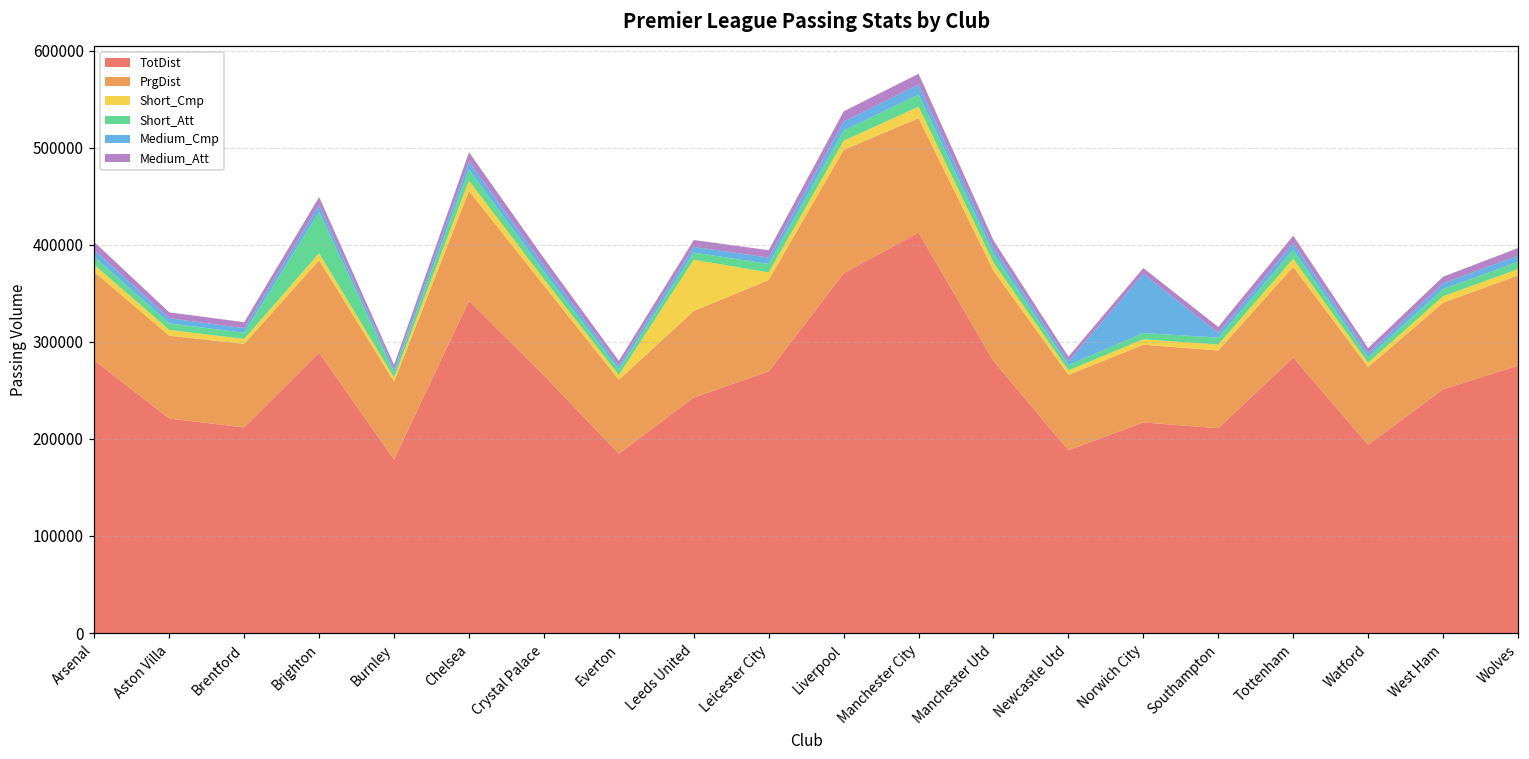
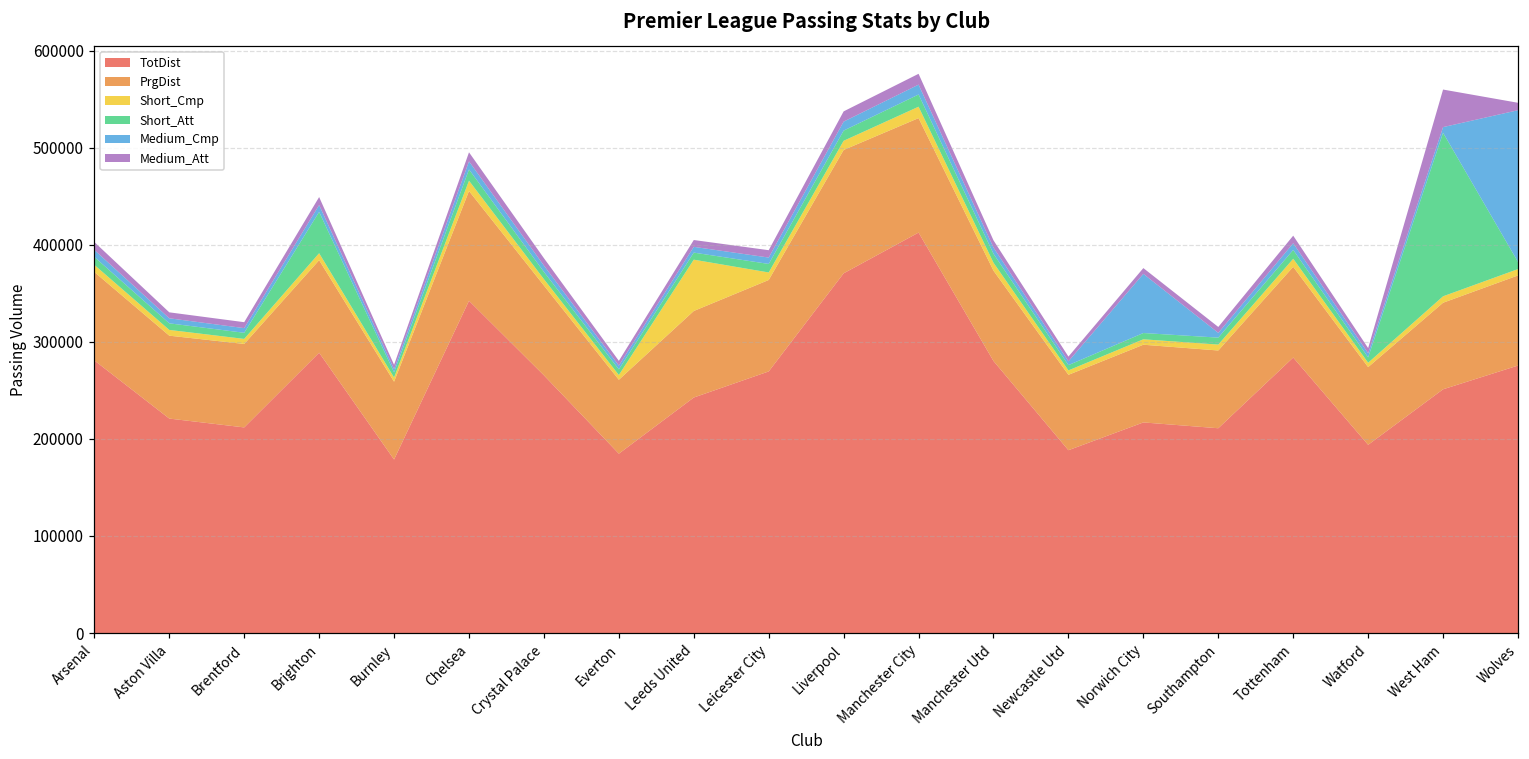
  {
    "Short_Cmp": {
      "Arsenal": 10000,
      "Aston Villa": 10000,
      "Brentford": 10000,
      "Brighton": 10000,
      "Burnley": 0,
      "Chelsea": 10000,
      "Crystal Palace": 10000,
      "Everton": 0,
      "Leeds United": 50000,
      "Leicester City": 10000,
      "Liverpool": 10000,
      "Manchester City": 10000,
      "Manchester Utd": 10000,
      "Newcastle Utd": 0,
      "Norwich City": 10000,
      "Southampton": 10000,
      "Tottenham": 10000,
      "Watford": 0,
      "West Ham": 10000,
      "Wolves": 10000
    },
    "Short_Att": {
      "Arsenal": 10000,
      "Aston Villa": 10000,
      "Brentford": 10000,
      "Brighton": 40000,
      "Burnley": 10000,
      "Chelsea": 10000,
      "Crystal Palace": 10000,
      "Everton": 10000,
      "Leeds United": 10000,
      "Leicester City": 10000,
      "Liverpool": 10000,
      "Manchester City": 10000,
      "Manchester Utd": 10000,
      "Newcastle Utd": 10000,
      "Norwich City": 10000,
      "Southampton": 10000,
      "Tottenham": 10000,
      "Watford": 10000,
-     "West Ham": 10000,
+     "West Ham": 170000,
      "Wolves": 10000
    },
    "Medium_Cmp": {
      "Arsenal": 10000,
      "Aston Villa": 10000,
      "Brentford": 0,
      "Brighton": 10000,
      "Burnley": 0,
      "Chelsea": 10000,
      "Crystal Palace": 10000,
      "Everton": 0,
      "Leeds United": 10000,
      "Leicester City": 10000,
      "Liverpool": 10000,
      "Manchester City": 10000,
      "Manchester Utd": 10000,
      "Newcastle Utd": 0,
      "Norwich City": 60000,
      "Southampton": 0,
      "Tottenham": 10000,
      "Watford": 0,
      "West Ham": 10000,
-     "Wolves": 10000
+     "Wolves": 160000
    },
    "Medium_Att": {
      "Arsenal": 10000,
      "Aston Villa": 10000,
      "Brentford": 10000,
      "Brighton": 10000,
      "Burnley": 0,
      "Chelsea": 10000,
      "Crystal Palace": 10000,
      "Everton": 0,
      "Leeds United": 10000,
      "Leicester City": 10000,
      "Liverpool": 10000,
      "Manchester City": 10000,
      "Manchester Utd": 10000,
      "Newcastle Utd": 0,
      "Norwich City": 10000,
      "Southampton": 10000,
      "Tottenham": 10000,
      "Watford": 10000,
-     "West Ham": 10000,
+     "West Ham": 40000,
      "Wolves": 10000
    }
  }
